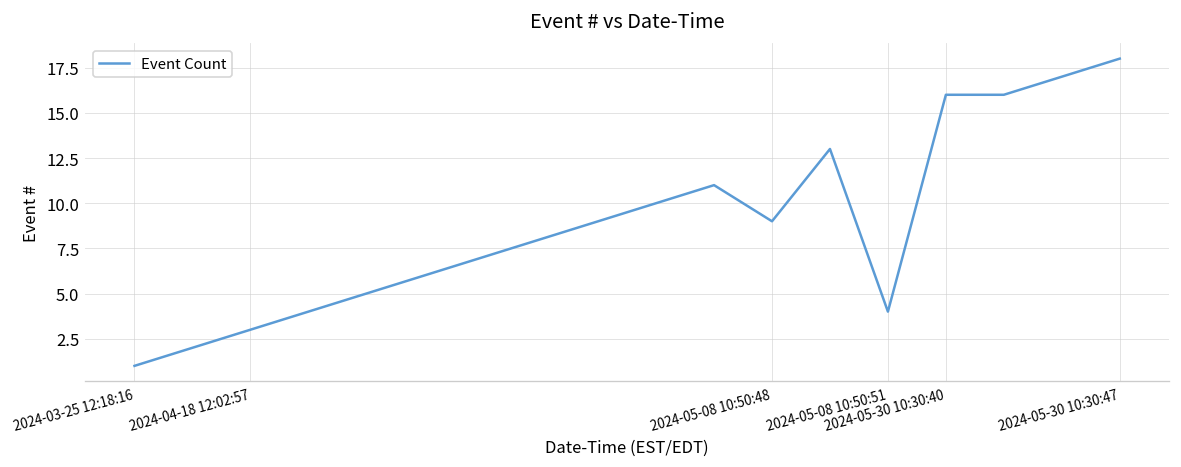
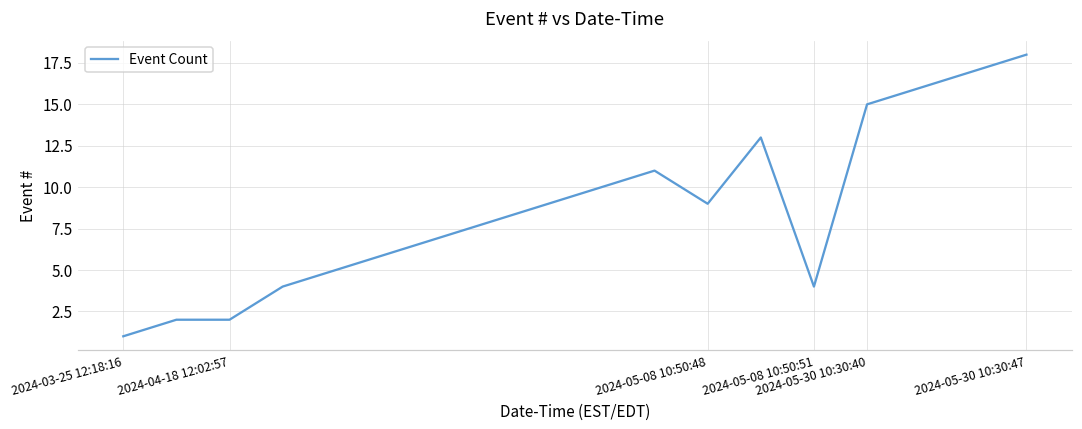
  {
    "2024-03-25 12:18:16": 1,
-   "2024-04-18 12:02:57": 3,
+   "2024-04-18 12:02:57": 2,
    "2024-05-08 10:50:48": 9,
    "2024-05-08 10:50:51": 4,
-   "2024-05-30 10:30:40": 16,
+   "2024-05-30 10:30:40": 15,
    "2024-05-30 10:30:47": 18
  }
